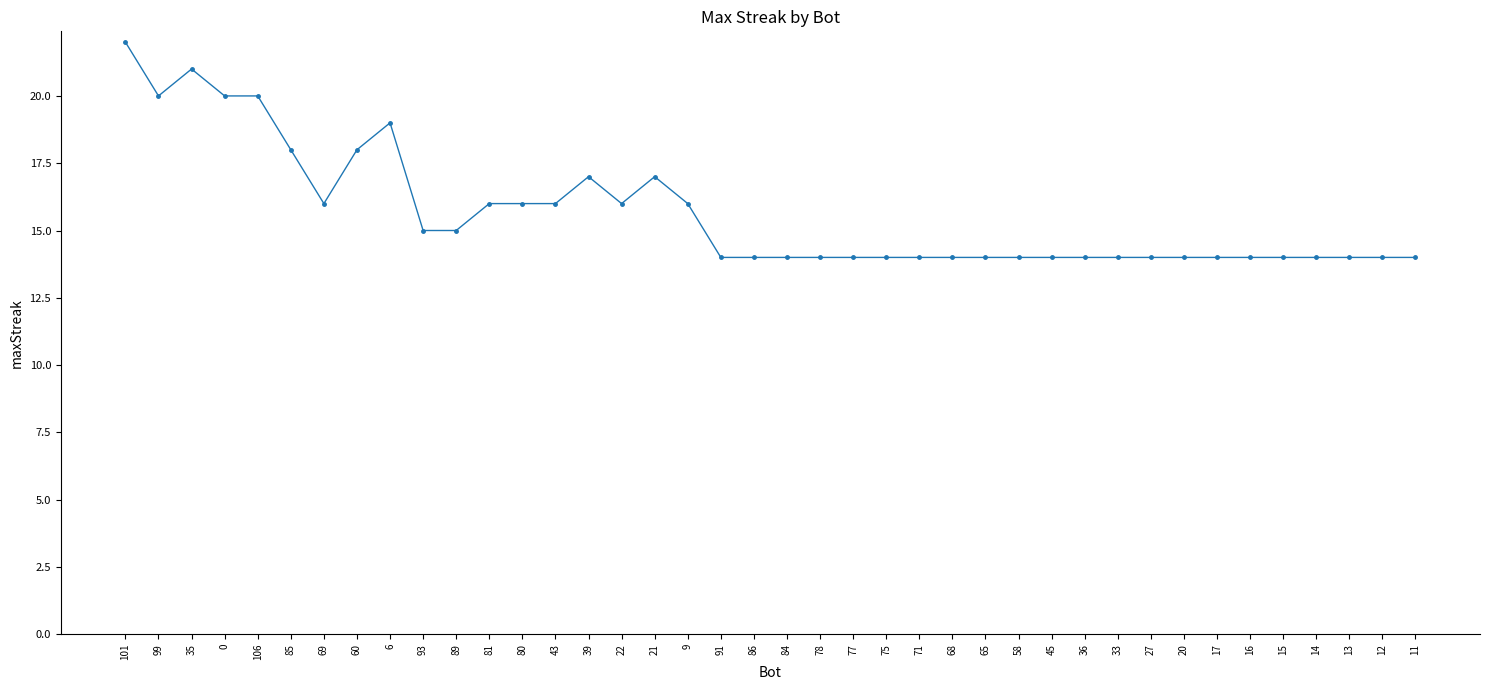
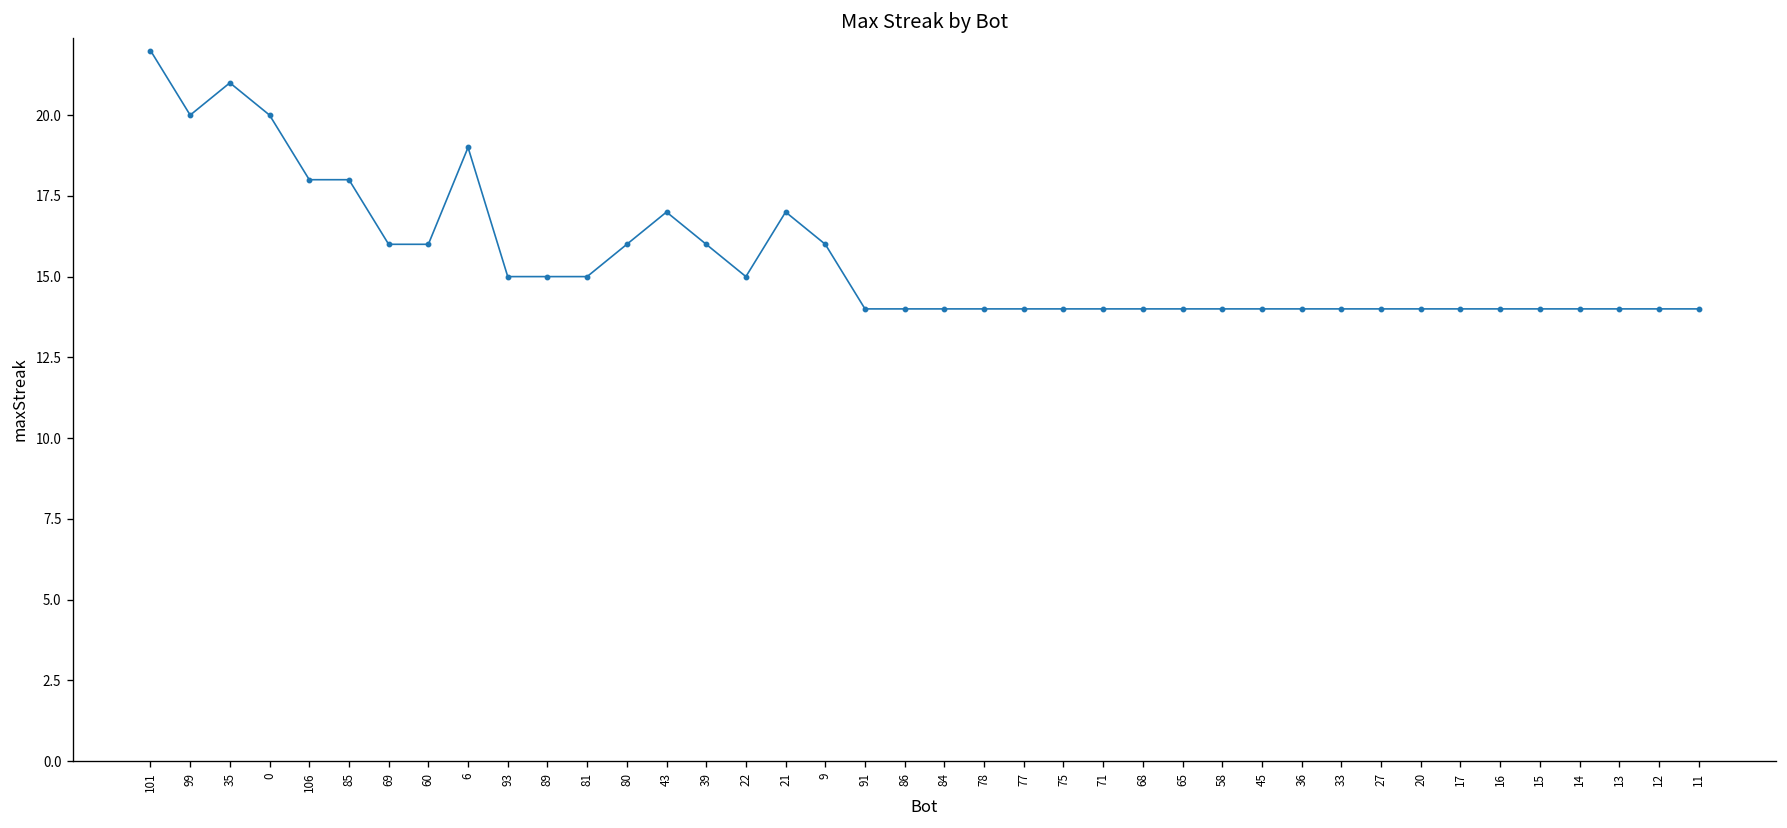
  {
    "101": 22,
    "99": 20,
    "35": 21,
    "0": 20,
-   "106": 20,
+   "106": 18,
    "85": 18,
    "69": 16,
-   "60": 18,
+   "60": 16,
    "6": 19,
    "93": 15,
    "89": 15,
-   "81": 16,
+   "81": 15,
    "80": 16,
-   "43": 16,
-   "39": 17,
-   "22": 16,
+   "43": 17,
+   "39": 16,
+   "22": 15,
    "21": 17,
    "9": 16,
    "91": 14,
    "86": 14,
    "84": 14,
    "78": 14,
    "77": 14,
    "75": 14,
    "71": 14,
    "68": 14,
    "65": 14,
    "58": 14,
    "45": 14,
    "36": 14,
    "33": 14,
    "27": 14,
    "20": 14,
    "17": 14,
    "16": 14,
    "15": 14,
    "14": 14,
    "13": 14,
    "12": 14,
    "11": 14
  }
